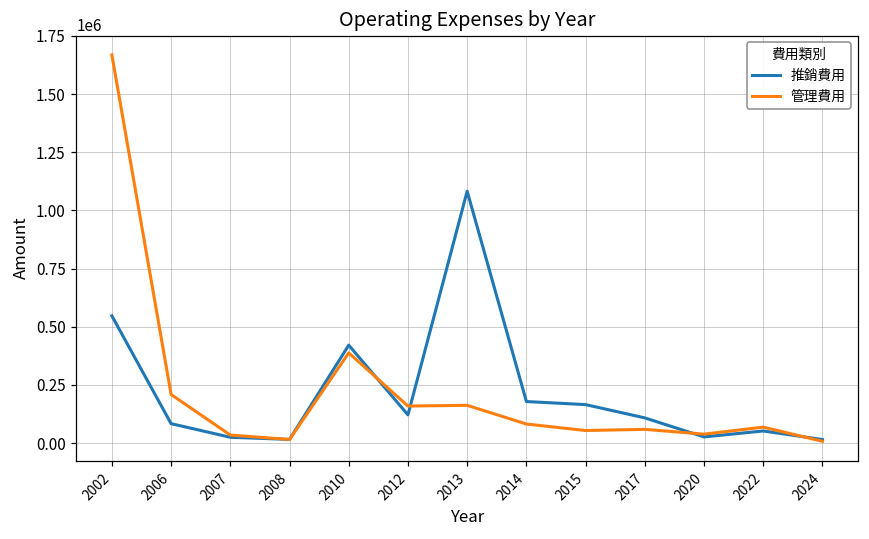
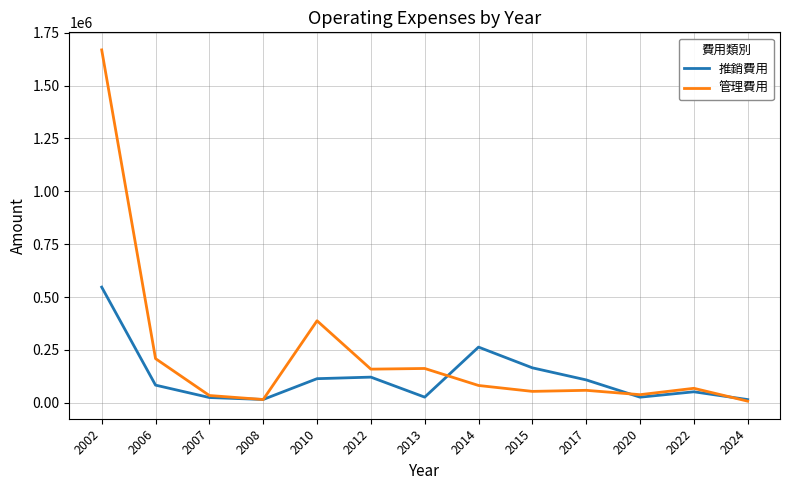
  {
    "推銷費用": {
      "2002": 550000,
      "2006": 80000,
-     "2010": 420000,
+     "2010": 110000,
      "2012": 120000,
-     "2013": 1080000,
-     "2014": 180000,
+     "2013": 30000,
+     "2014": 260000,
      "2015": 170000,
      "2017": 110000,
      "2022": 50000
    },
    "管理費用": {
      "2002": 1670000,
      "2006": 210000,
      "2010": 390000,
      "2012": 160000,
      "2013": 160000,
      "2014": 80000,
      "2015": 50000,
      "2017": 60000,
      "2022": 70000
    }
  }
